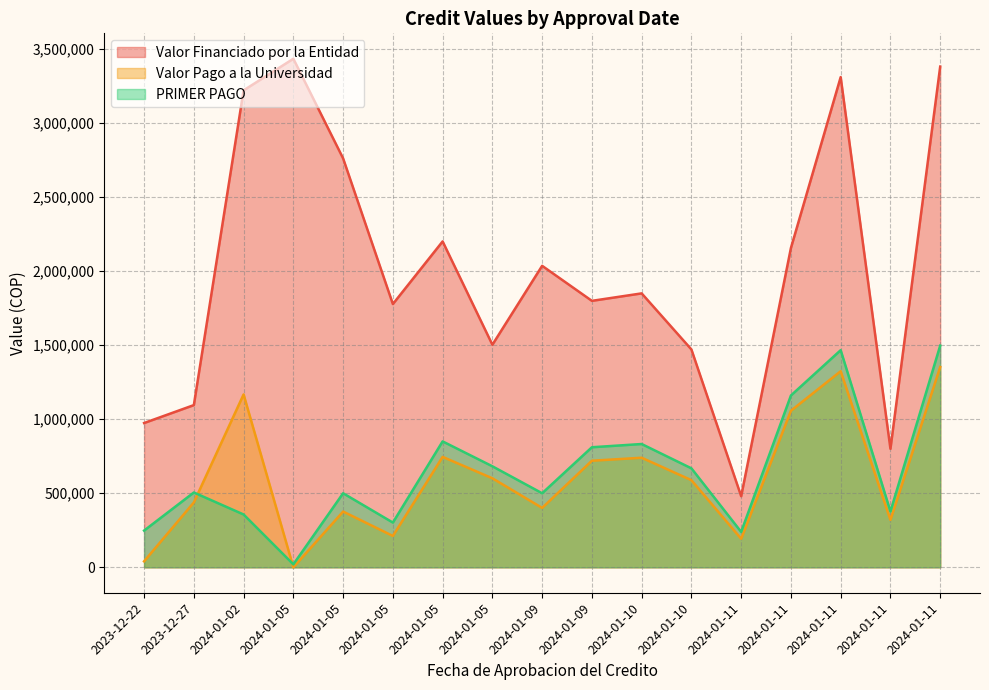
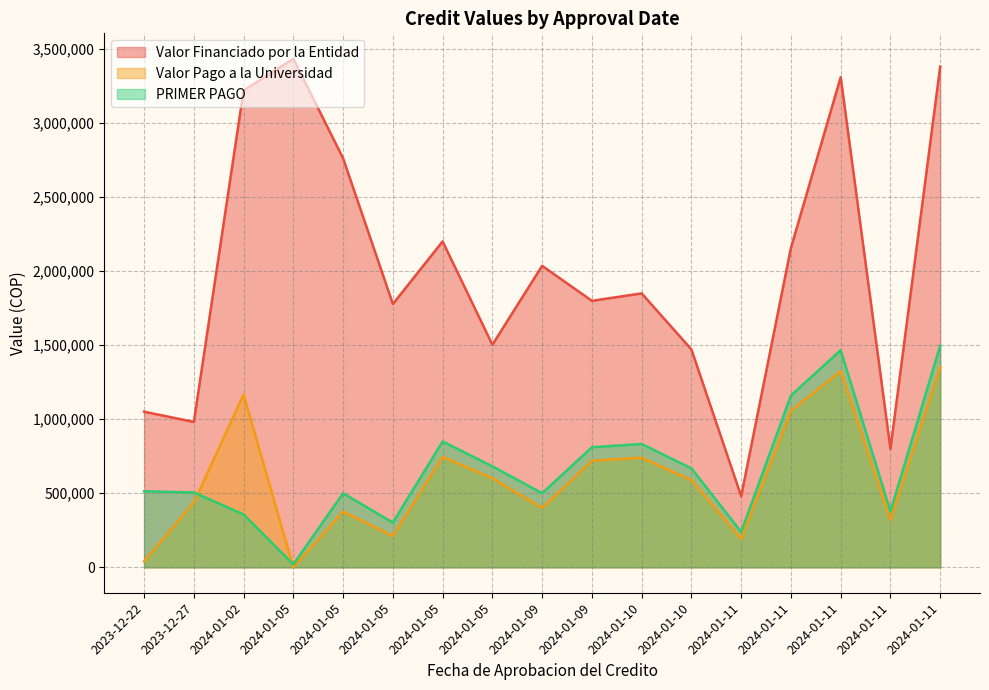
  {
    "Valor Financiado por la Entidad": {
-     "2023-12-22": "970,000",
-     "2023-12-27": "1,100,000"
+     "2023-12-22": "1,050,000",
+     "2023-12-27": "980,000"
    },
    "Valor Pago a la Universidad": {
      "2023-12-22": "40,000",
      "2023-12-27": "440,000",
      "2024-01-02": "1,170,000"
    },
    "PRIMER PAGO": {
-     "2023-12-22": "250,000",
+     "2023-12-22": "510,000",
      "2023-12-27": "510,000",
      "2024-01-02": "360,000"
    }
  }
